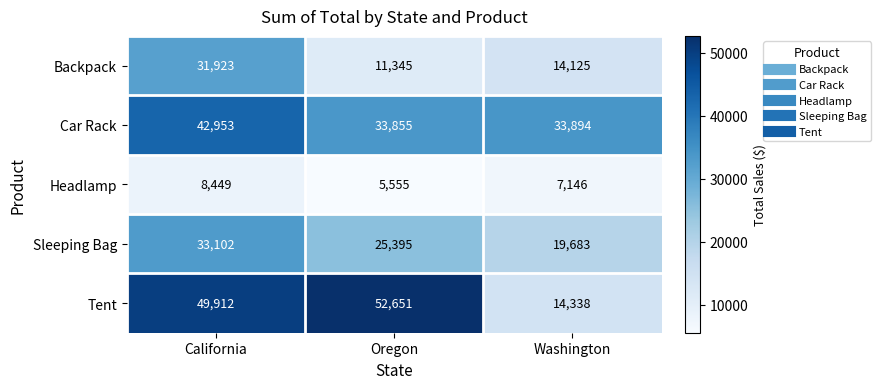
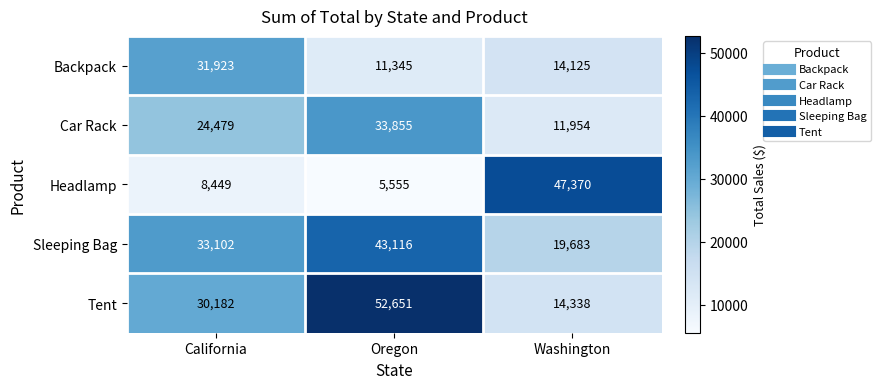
  {
    "Backpack": {
      "California": "31,923",
      "Oregon": "11,345",
      "Washington": "14,125"
    },
    "Car Rack": {
-     "California": "42,953",
+     "California": "24,479",
      "Oregon": "33,855",
-     "Washington": "33,894"
+     "Washington": "11,954"
    },
    "Headlamp": {
      "California": "8,449",
      "Oregon": "5,555",
-     "Washington": "7,146"
+     "Washington": "47,370"
    },
    "Sleeping Bag": {
      "California": "33,102",
-     "Oregon": "25,395",
+     "Oregon": "43,116",
      "Washington": "19,683"
    },
    "Tent": {
-     "California": "49,912",
+     "California": "30,182",
      "Oregon": "52,651",
      "Washington": "14,338"
    }
  }
